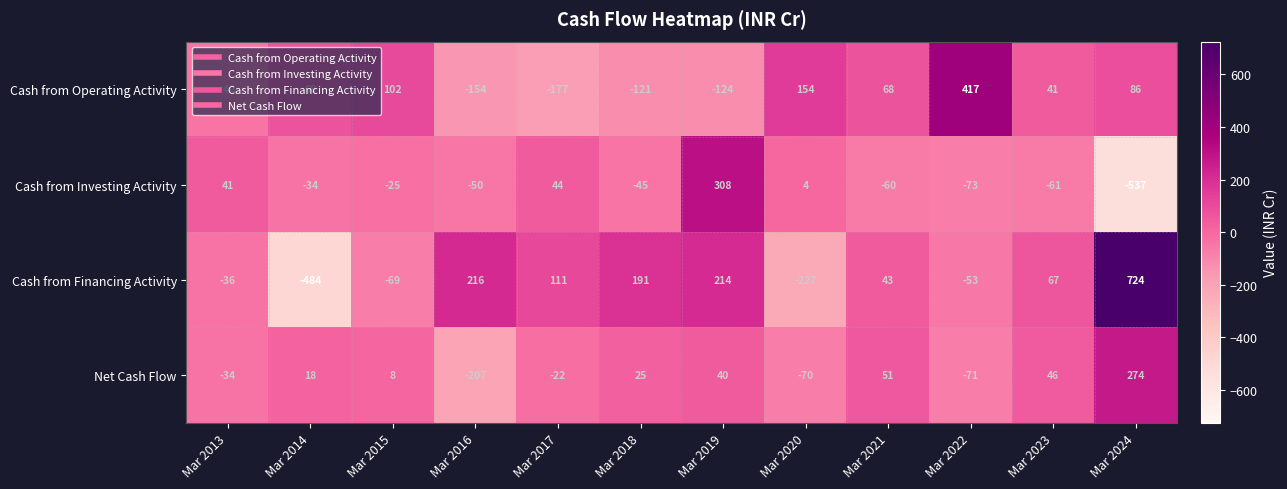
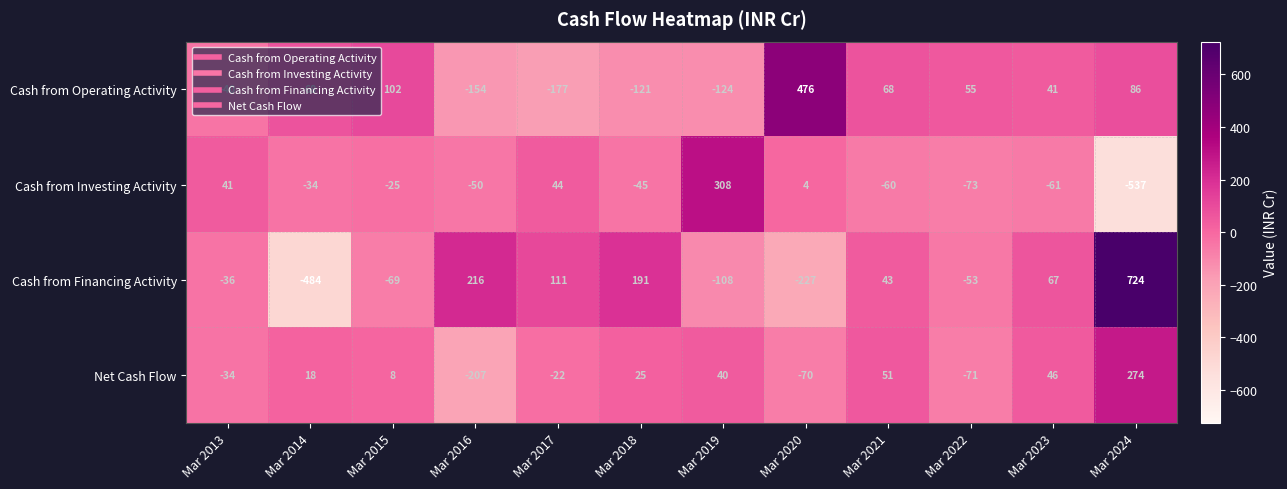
  {
    "Cash from Operating Activity": {
      "Mar 2015": 102,
      "Mar 2016": -154,
      "Mar 2018": -121,
      "Mar 2019": -124,
-     "Mar 2020": 154,
+     "Mar 2020": 476,
      "Mar 2021": 68,
-     "Mar 2022": 417,
+     "Mar 2022": 55,
      "Mar 2023": 41,
      "Mar 2024": 86
    },
    "Cash from Investing Activity": {
      "Mar 2013": 41,
      "Mar 2014": -34,
      "Mar 2015": -25,
      "Mar 2016": -50,
      "Mar 2017": 44,
      "Mar 2018": -45,
      "Mar 2019": 308,
      "Mar 2020": 4,
      "Mar 2021": -60,
      "Mar 2022": -73,
      "Mar 2023": -61
    },
    "Cash from Financing Activity": {
      "Mar 2013": -36,
      "Mar 2015": -69,
      "Mar 2016": 216,
      "Mar 2017": 111,
      "Mar 2018": 191,
-     "Mar 2019": 214,
+     "Mar 2019": -108,
      "Mar 2021": 43,
      "Mar 2022": -53,
      "Mar 2023": 67,
      "Mar 2024": 724
    },
    "Net Cash Flow": {
      "Mar 2013": -34,
      "Mar 2014": 18,
      "Mar 2015": 8,
      "Mar 2017": -22,
      "Mar 2018": 25,
      "Mar 2019": 40,
      "Mar 2020": -70,
      "Mar 2021": 51,
      "Mar 2022": -71,
      "Mar 2023": 46,
      "Mar 2024": 274
    }
  }
